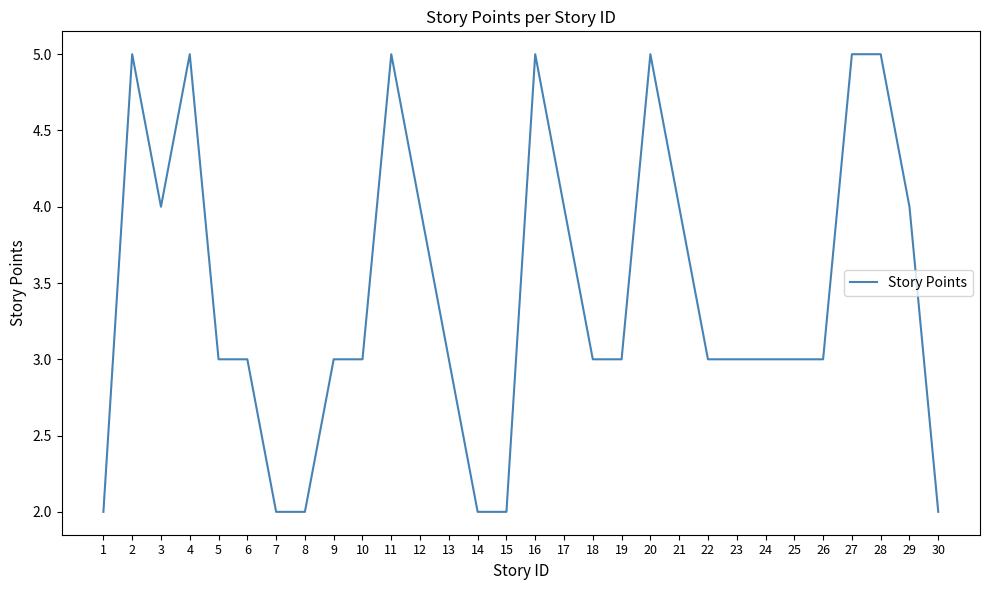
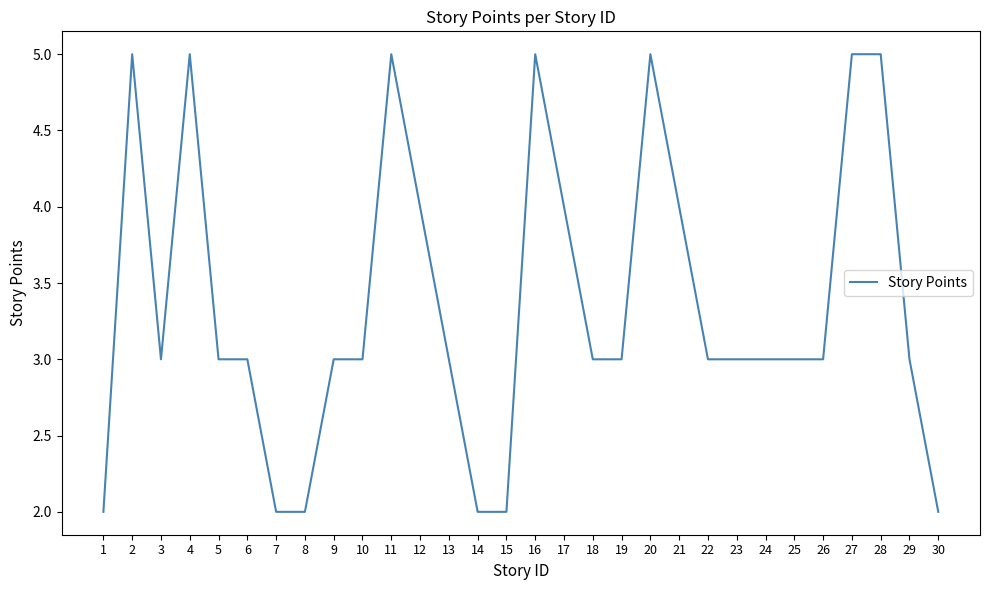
  {
    "1": 2,
    "2": 5,
-   "3": 4,
+   "3": 3,
    "4": 5,
    "5": 3,
    "6": 3,
    "7": 2,
    "8": 2,
    "9": 3,
    "10": 3,
    "11": 5,
    "12": 4,
    "13": 3,
    "14": 2,
    "15": 2,
    "16": 5,
    "17": 4,
    "18": 3,
    "19": 3,
    "20": 5,
    "21": 4,
    "22": 3,
    "23": 3,
    "24": 3,
    "25": 3,
    "26": 3,
    "27": 5,
    "28": 5,
-   "29": 4,
+   "29": 3,
    "30": 2
  }
